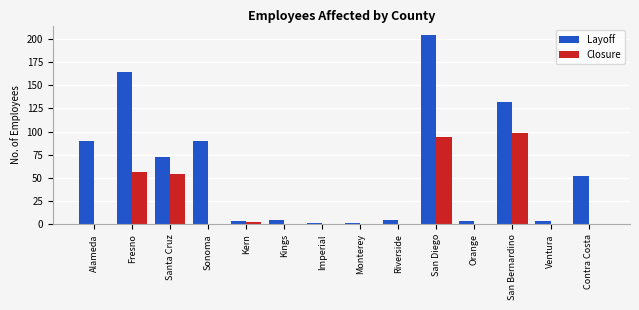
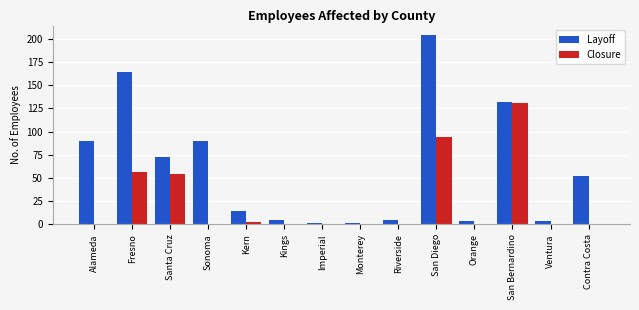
  {
    "Layoff": {
      "Alameda": 90,
      "Fresno": 160,
      "Santa Cruz": 70,
      "Sonoma": 90,
-     "Kern": 0,
+     "Kern": 10,
      "Kings": 10,
      "Riverside": 10,
      "San Diego": 200,
      "Orange": 0,
      "San Bernardino": 130,
      "Ventura": 0,
      "Contra Costa": 50
    },
    "Closure": {
      "Alameda": 0,
      "Fresno": 60,
      "Santa Cruz": 50,
      "Sonoma": 0,
      "Kings": 0,
      "Imperial": 0,
      "Monterey": 0,
      "Riverside": 0,
      "San Diego": 90,
      "Orange": 0,
-     "San Bernardino": 100,
+     "San Bernardino": 130,
      "Ventura": 0,
      "Contra Costa": 0
    }
  }
